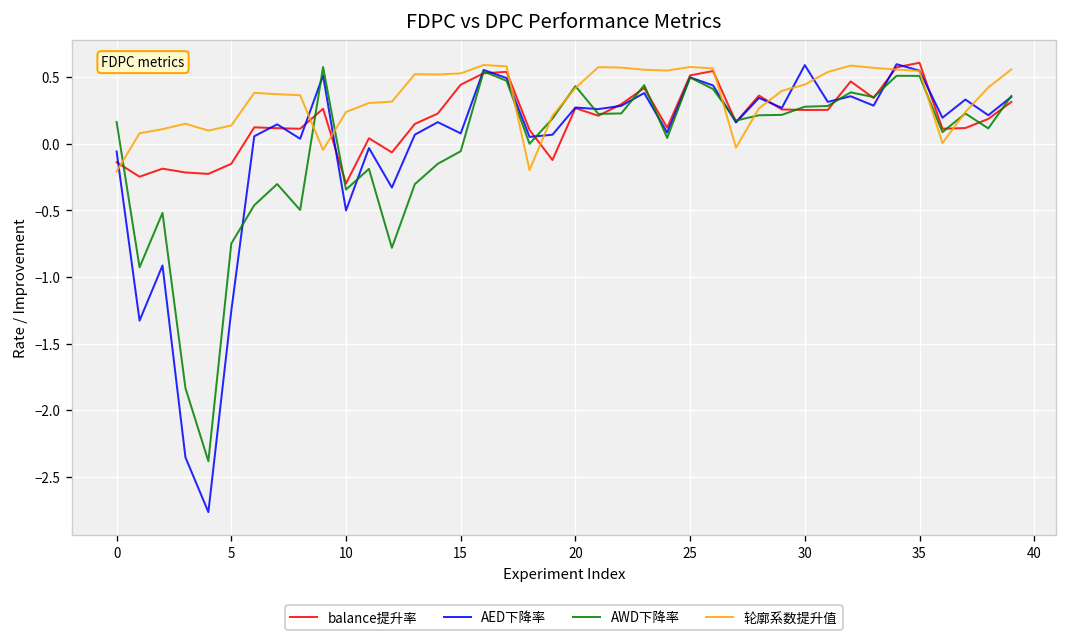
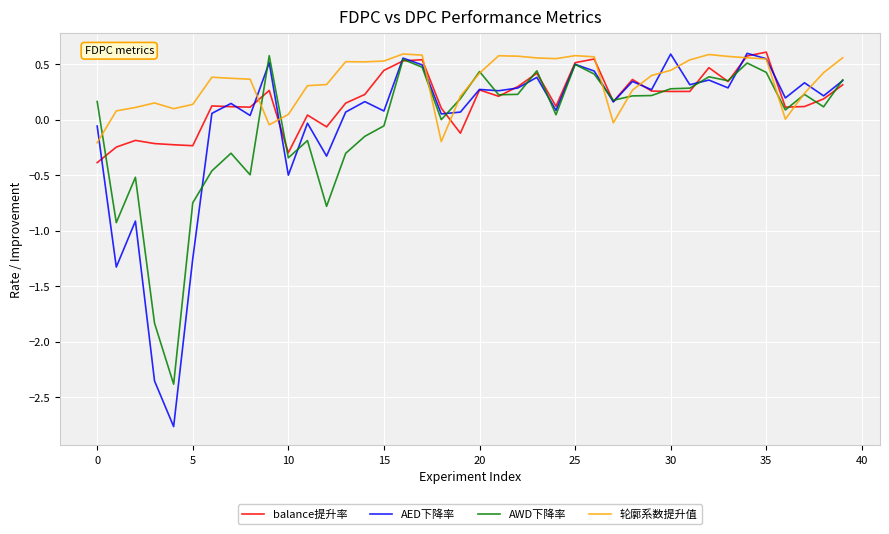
  {
    "balance提升率": {
-     "0": -0.14,
-     "5": -0.15,
+     "0": -0.39,
+     "5": -0.23,
      "10": -0.30,
      "15": 0.44,
      "30": 0.25,
      "35": 0.61
    },
    "AED下降率": {
      "0": -0.06,
      "5": -1.25,
      "10": -0.50,
      "15": 0.08,
      "30": 0.59
    },
    "AWD下降率": {
      "0": 0.16,
      "5": -0.75,
      "10": -0.34,
      "15": -0.06,
      "30": 0.28,
-     "35": 0.51
+     "35": 0.43
    },
    "轮廓系数提升值": {
      "0": -0.21,
      "5": 0.14,
-     "10": 0.24,
+     "10": 0.05,
      "15": 0.53,
      "25": 0.58,
      "30": 0.45
    }
  }
